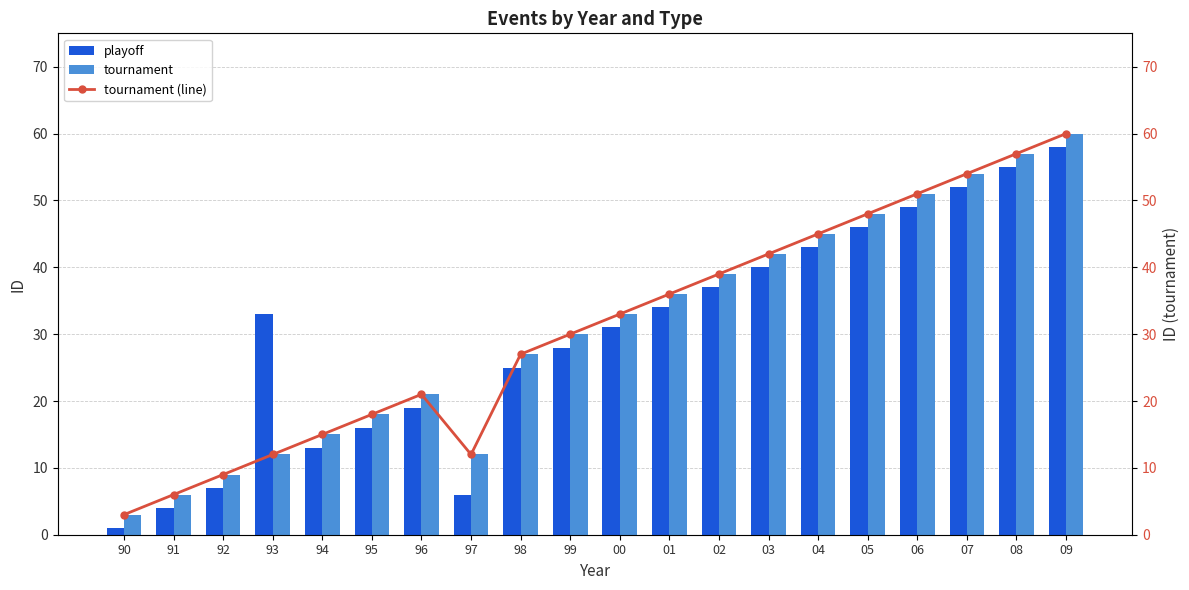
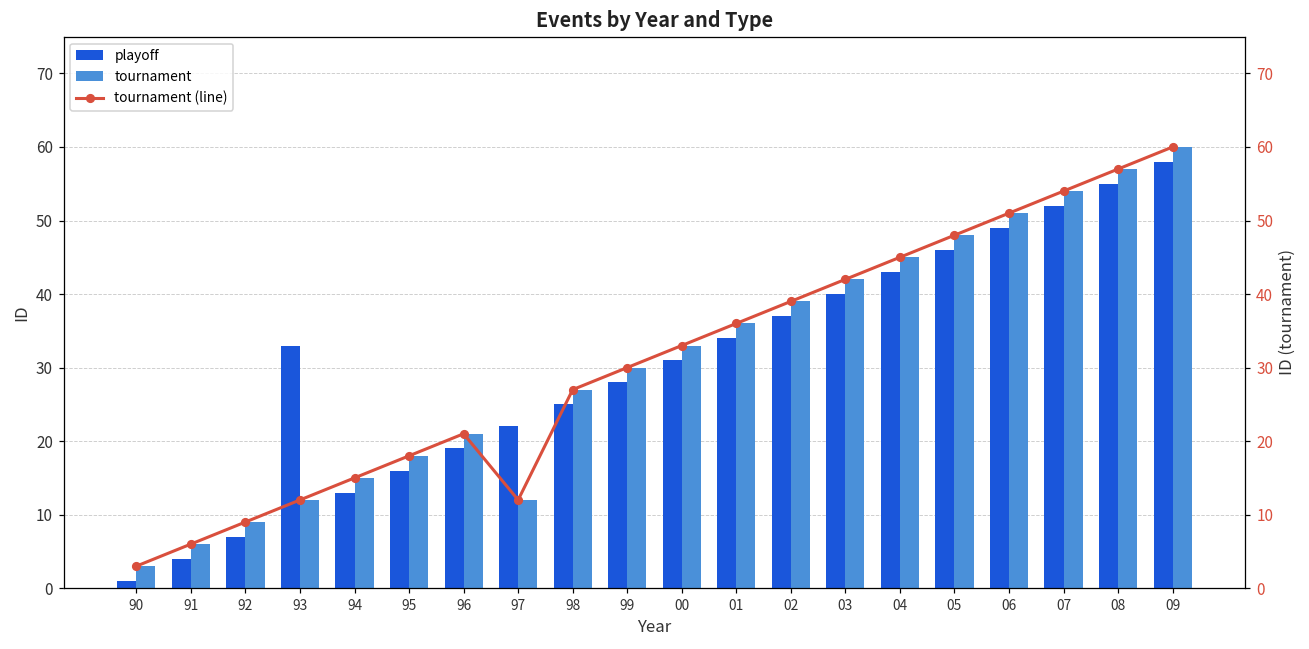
  {
    "playoff": {
      "90": 1,
      "91": 4,
      "92": 7,
      "93": 33,
      "94": 13,
      "95": 16,
      "96": 19,
-     "97": 6,
+     "97": 22,
      "98": 25,
      "99": 28,
      "00": 31,
      "01": 34,
      "02": 37,
      "03": 40,
      "04": 43,
      "05": 46,
      "06": 49,
      "07": 52,
      "08": 55,
      "09": 58
    },
    "tournament": {
      "90": 3,
      "91": 6,
      "92": 9,
      "93": 12,
      "94": 15,
      "95": 18,
      "96": 21,
      "97": 12,
      "98": 27,
      "99": 30,
      "00": 33,
      "01": 36,
      "02": 39,
      "03": 42,
      "04": 45,
      "05": 48,
      "06": 51,
      "07": 54,
      "08": 57,
      "09": 60
    },
    "tournament (line)": {
      "90": 3,
      "91": 6,
      "92": 9,
      "93": 12,
      "94": 15,
      "95": 18,
      "96": 21,
      "97": 12,
      "98": 27,
      "99": 30,
      "00": 33,
      "01": 36,
      "02": 39,
      "03": 42,
      "04": 45,
      "05": 48,
      "06": 51,
      "07": 54,
      "08": 57,
      "09": 60
    }
  }
